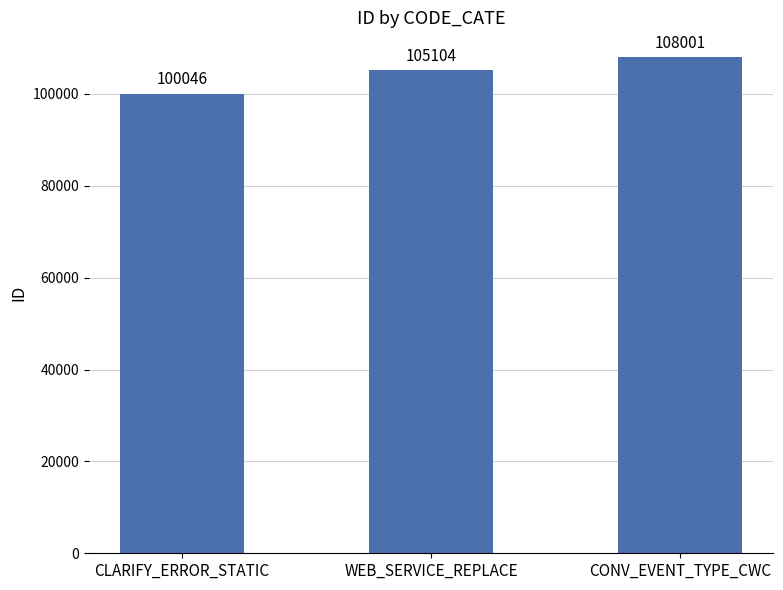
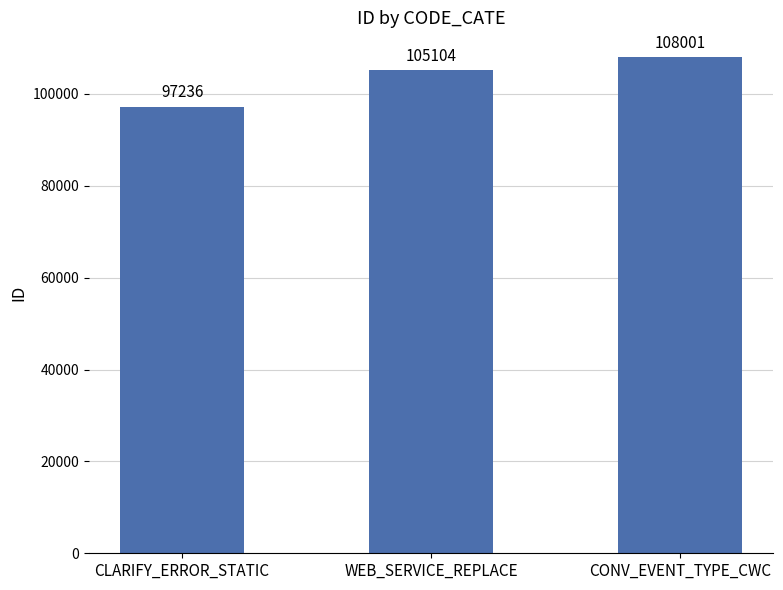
  {
-   "CLARIFY_ERROR_STATIC": 100046,
+   "CLARIFY_ERROR_STATIC": 97236,
    "WEB_SERVICE_REPLACE": 105104,
    "CONV_EVENT_TYPE_CWC": 108001
  }
